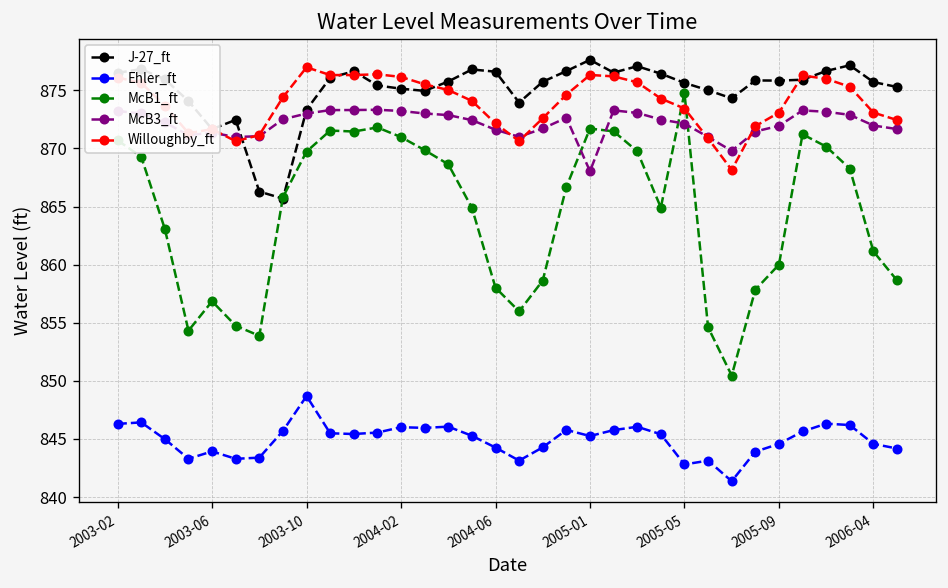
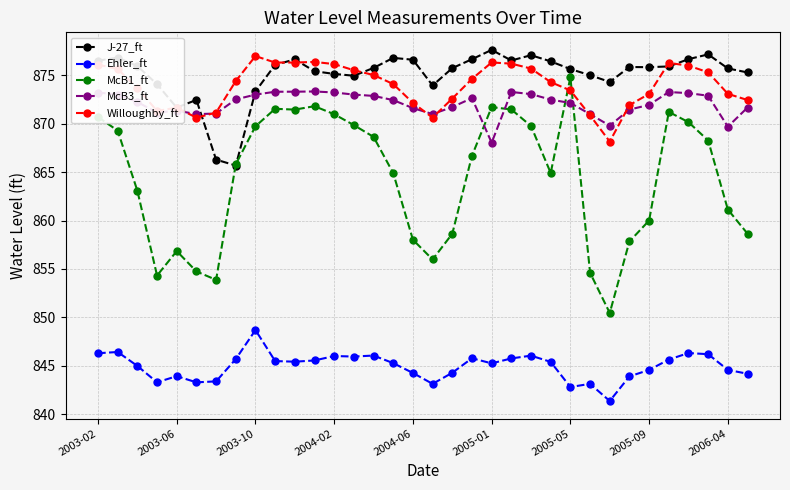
  {
    "J-27_ft": {
      "2003-10": 873,
      "2004-02": 875,
      "2004-06": 877,
      "2005-01": 878,
      "2005-05": 876,
      "2005-09": 876,
      "2006-04": 876
    },
    "Ehler_ft": {
      "2003-02": 846,
      "2003-06": 844,
      "2003-10": 849,
      "2004-02": 846,
      "2004-06": 844,
      "2005-01": 845,
      "2005-05": 843,
      "2005-09": 845,
      "2006-04": 845
    },
    "McB1_ft": {
      "2003-06": 857,
      "2003-10": 870,
      "2004-02": 871,
      "2004-06": 858,
      "2005-01": 872,
      "2005-05": 875,
      "2005-09": 860,
      "2006-04": 861
    },
    "McB3_ft": {
      "2003-10": 873,
      "2004-02": 873,
      "2004-06": 872,
      "2005-01": 868,
      "2005-05": 872,
      "2005-09": 872,
-     "2006-04": 872
+     "2006-04": 870
    },
    "Willoughby_ft": {
      "2003-10": 877,
      "2004-02": 876,
      "2004-06": 872,
      "2005-01": 876,
      "2005-05": 873,
      "2005-09": 873,
      "2006-04": 873
    }
  }
